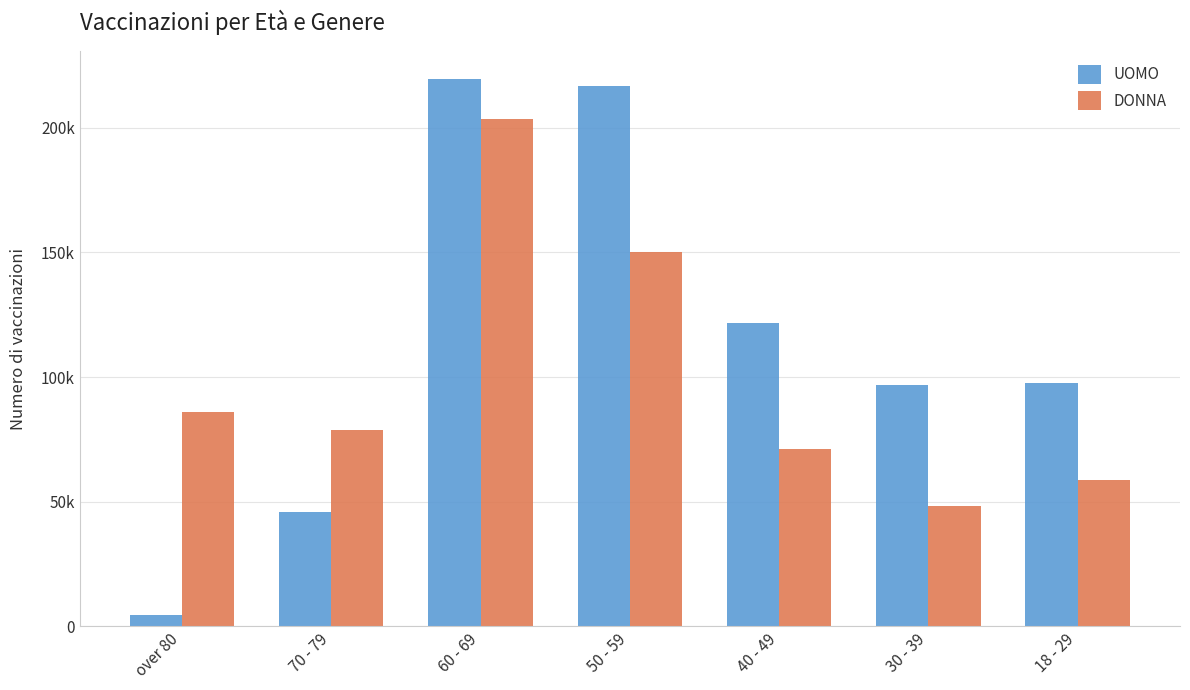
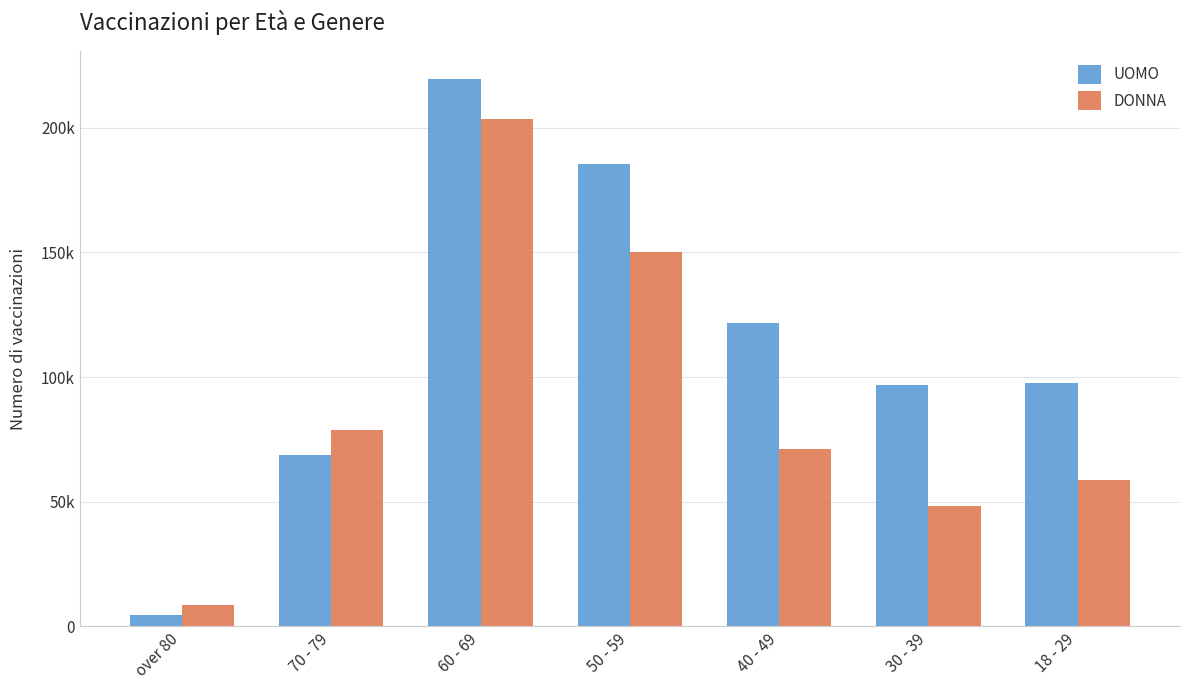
  {
    "UOMO": {
      "over 80": 5000,
-     "70 - 79": 46000,
+     "70 - 79": 69000,
      "60 - 69": 220000,
-     "50 - 59": 217000,
+     "50 - 59": 186000,
      "40 - 49": 122000,
      "30 - 39": 97000,
      "18 - 29": 98000
    },
    "DONNA": {
-     "over 80": 86000,
+     "over 80": 9000,
      "70 - 79": 79000,
      "60 - 69": 204000,
      "50 - 59": 150000,
      "40 - 49": 71000,
      "30 - 39": 48000,
      "18 - 29": 59000
    }
  }
